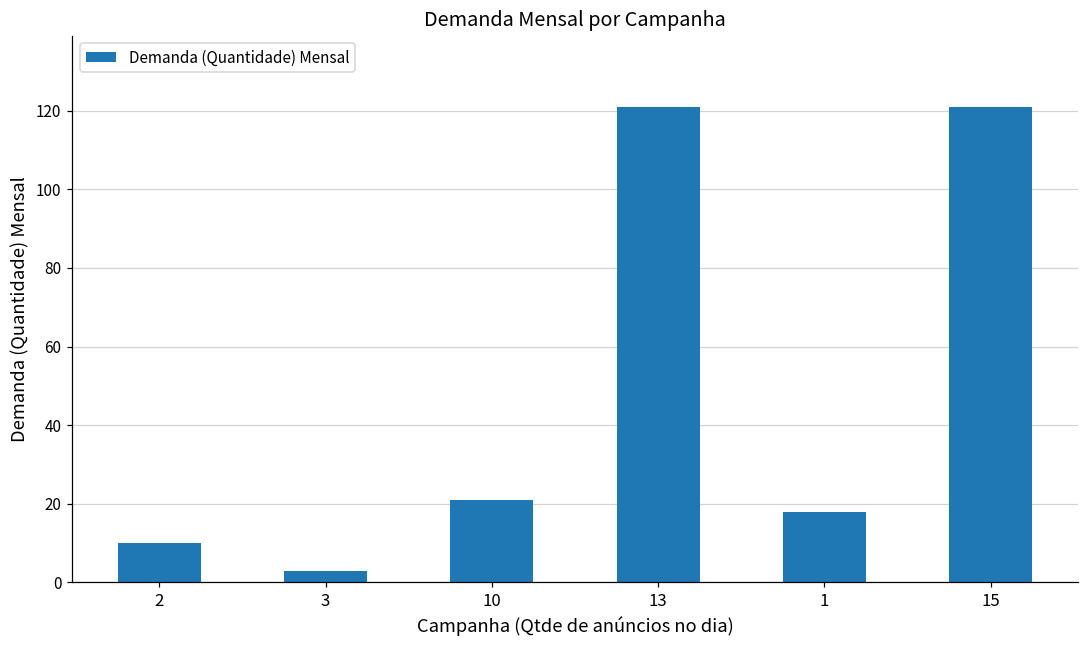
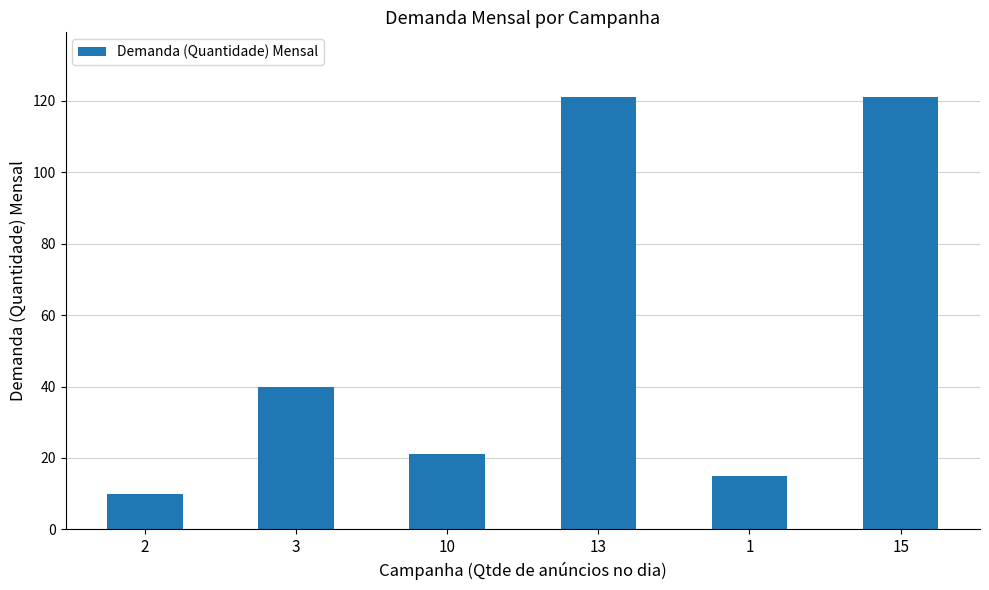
  {
    "2": 10,
-   "3": 3,
+   "3": 40,
    "10": 21,
    "13": 121,
-   "1": 18,
+   "1": 15,
    "15": 121
  }
